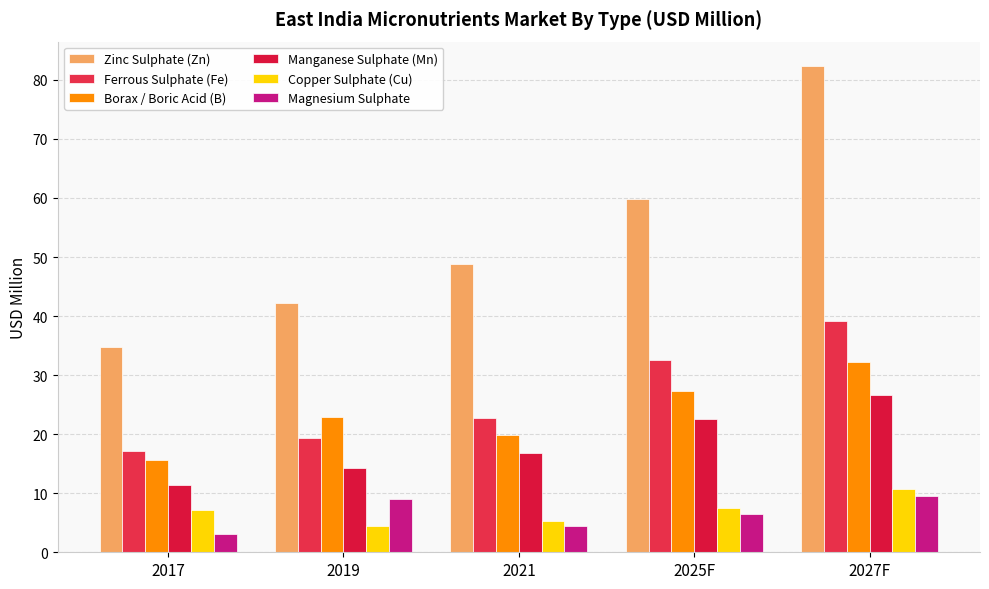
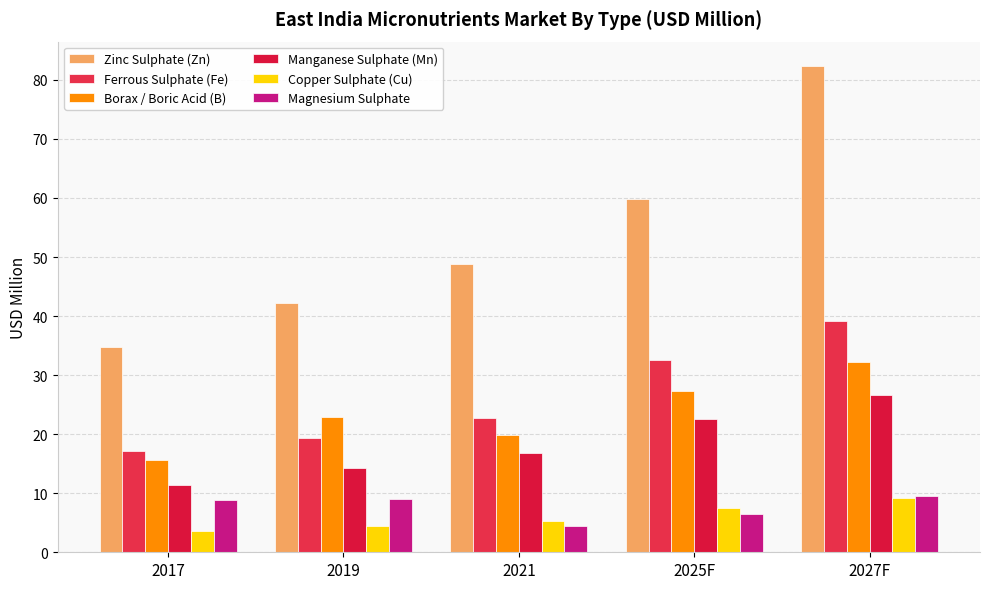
  {
    "Zinc Sulphate (Zn)": {
      "2017": 35,
      "2019": 42,
      "2021": 49,
      "2025F": 60,
      "2027F": 82
    },
    "Borax / Boric Acid (B)": {
      "2017": 16,
      "2019": 23,
      "2021": 20,
      "2025F": 27,
      "2027F": 32
    },
    "Copper Sulphate (Cu)": {
-     "2017": 7,
+     "2017": 4,
      "2019": 5,
      "2021": 5,
      "2025F": 8,
-     "2027F": 11
+     "2027F": 9
    },
    "Magnesium Sulphate": {
-     "2017": 3,
+     "2017": 9,
      "2019": 9,
      "2021": 4,
      "2025F": 6,
      "2027F": 10
    }
  }
